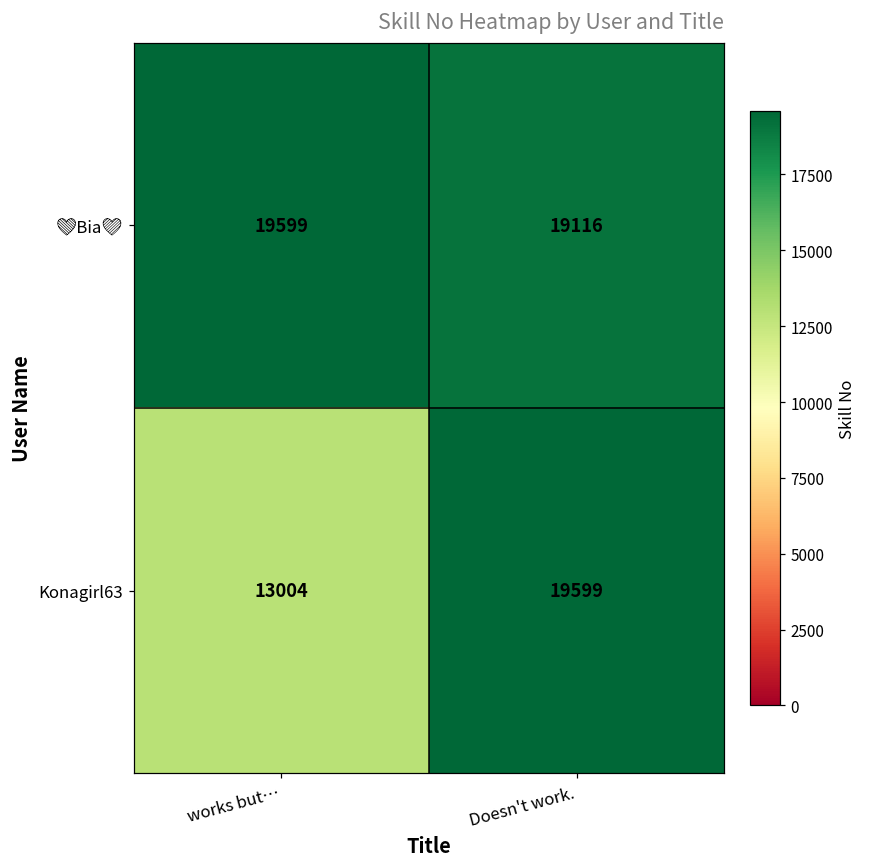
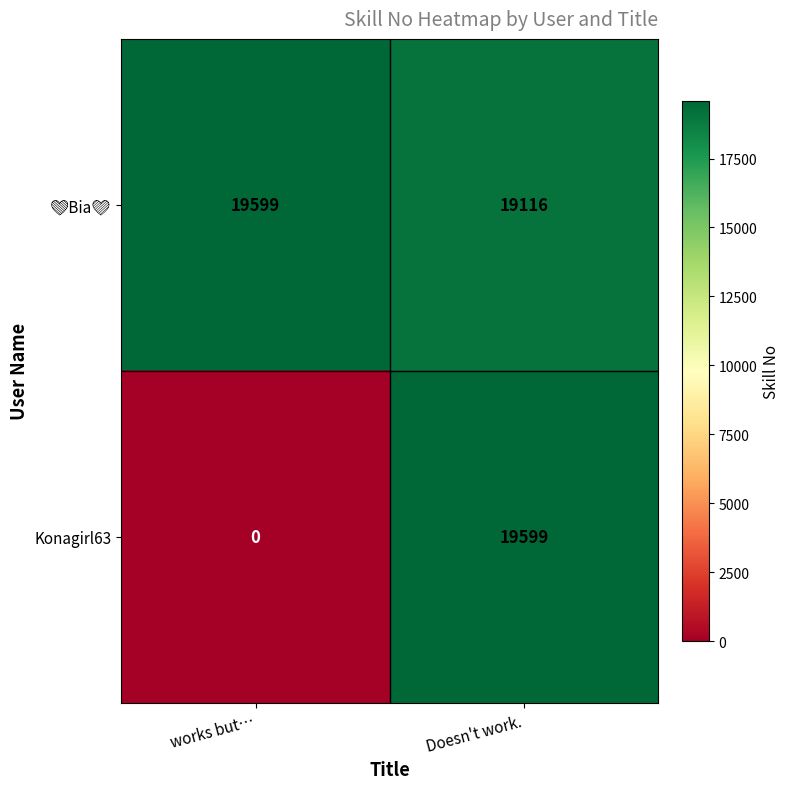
  {
    "💚Bia💜": {
      "works but…": 19599,
      "Doesn't work.": 19116
    },
    "Konagirl63": {
-     "works but…": 13004,
+     "works but…": 0,
      "Doesn't work.": 19599
    }
  }
